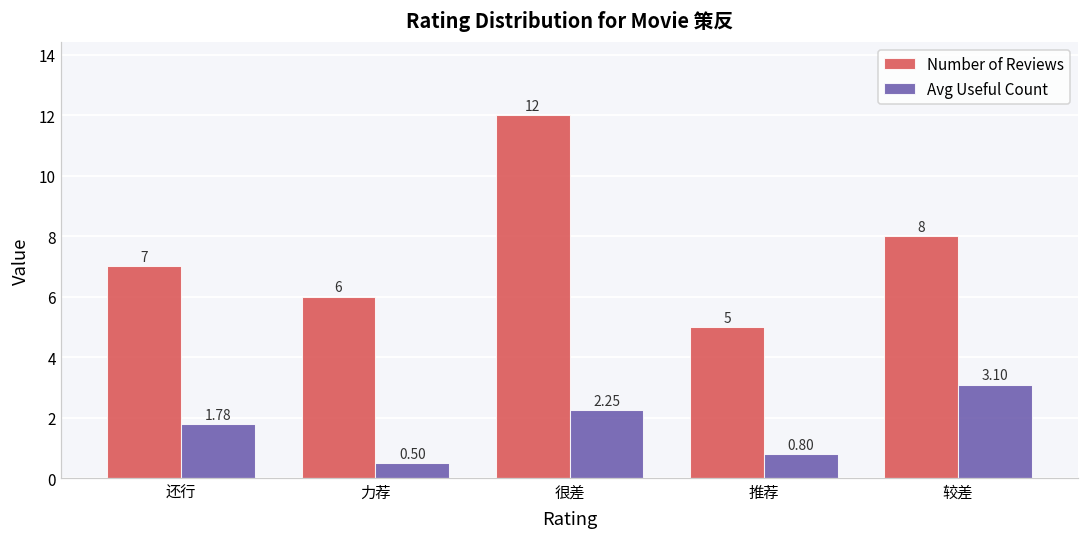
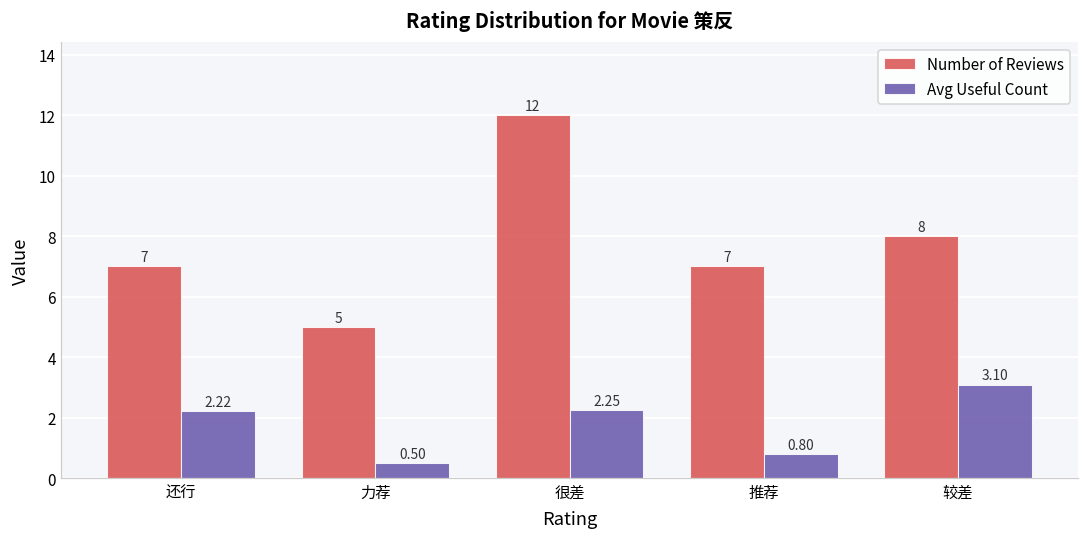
  {
    "Number of Reviews": {
      "还行": 7,
-     "力荐": 6,
+     "力荐": 5,
      "很差": 12,
-     "推荐": 5,
+     "推荐": 7,
      "较差": 8
    },
    "Avg Useful Count": {
-     "还行": 1.78,
+     "还行": 2.22,
      "力荐": 0.50,
      "很差": 2.25,
      "推荐": 0.80,
      "较差": 3.10
    }
  }
